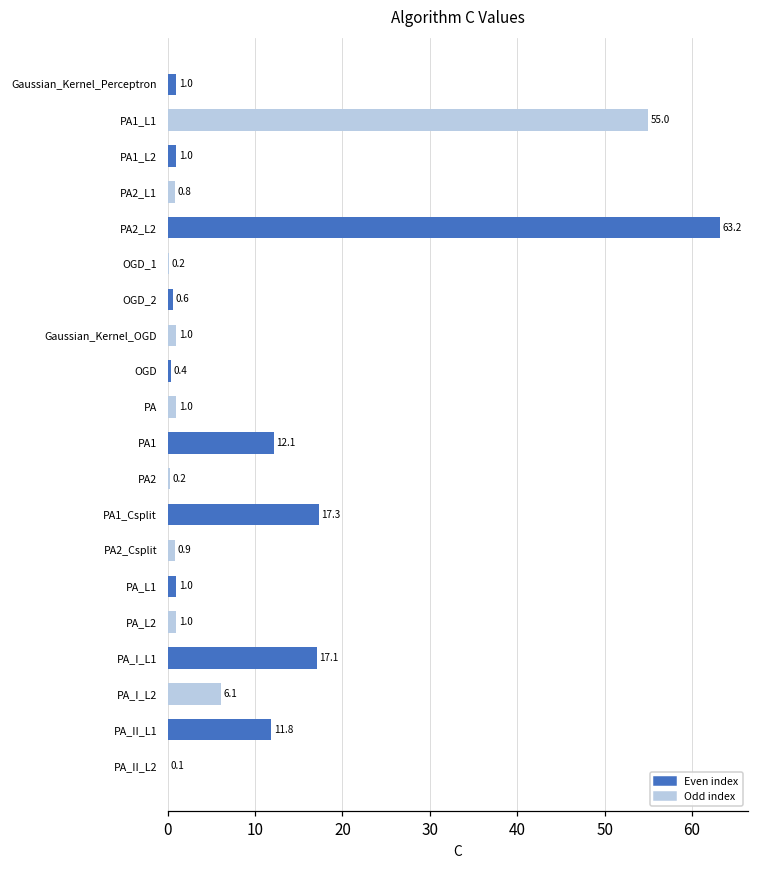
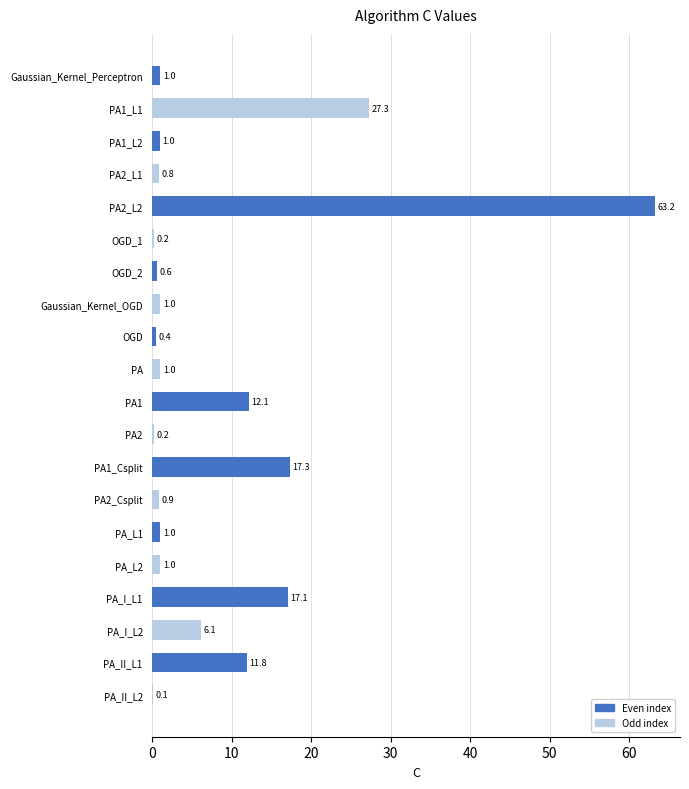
  {
    "Gaussian_Kernel_Perceptron": 1.0,
-   "PA1_L1": 55.0,
+   "PA1_L1": 27.3,
    "PA1_L2": 1.0,
    "PA2_L1": 0.8,
    "PA2_L2": 63.2,
    "OGD_1": 0.2,
    "OGD_2": 0.6,
    "Gaussian_Kernel_OGD": 1.0,
    "OGD": 0.4,
    "PA": 1.0,
    "PA1": 12.1,
    "PA2": 0.2,
    "PA1_Csplit": 17.3,
    "PA2_Csplit": 0.9,
    "PA_L1": 1.0,
    "PA_L2": 1.0,
    "PA_I_L1": 17.1,
    "PA_I_L2": 6.1,
    "PA_II_L1": 11.8,
    "PA_II_L2": 0.1
  }
